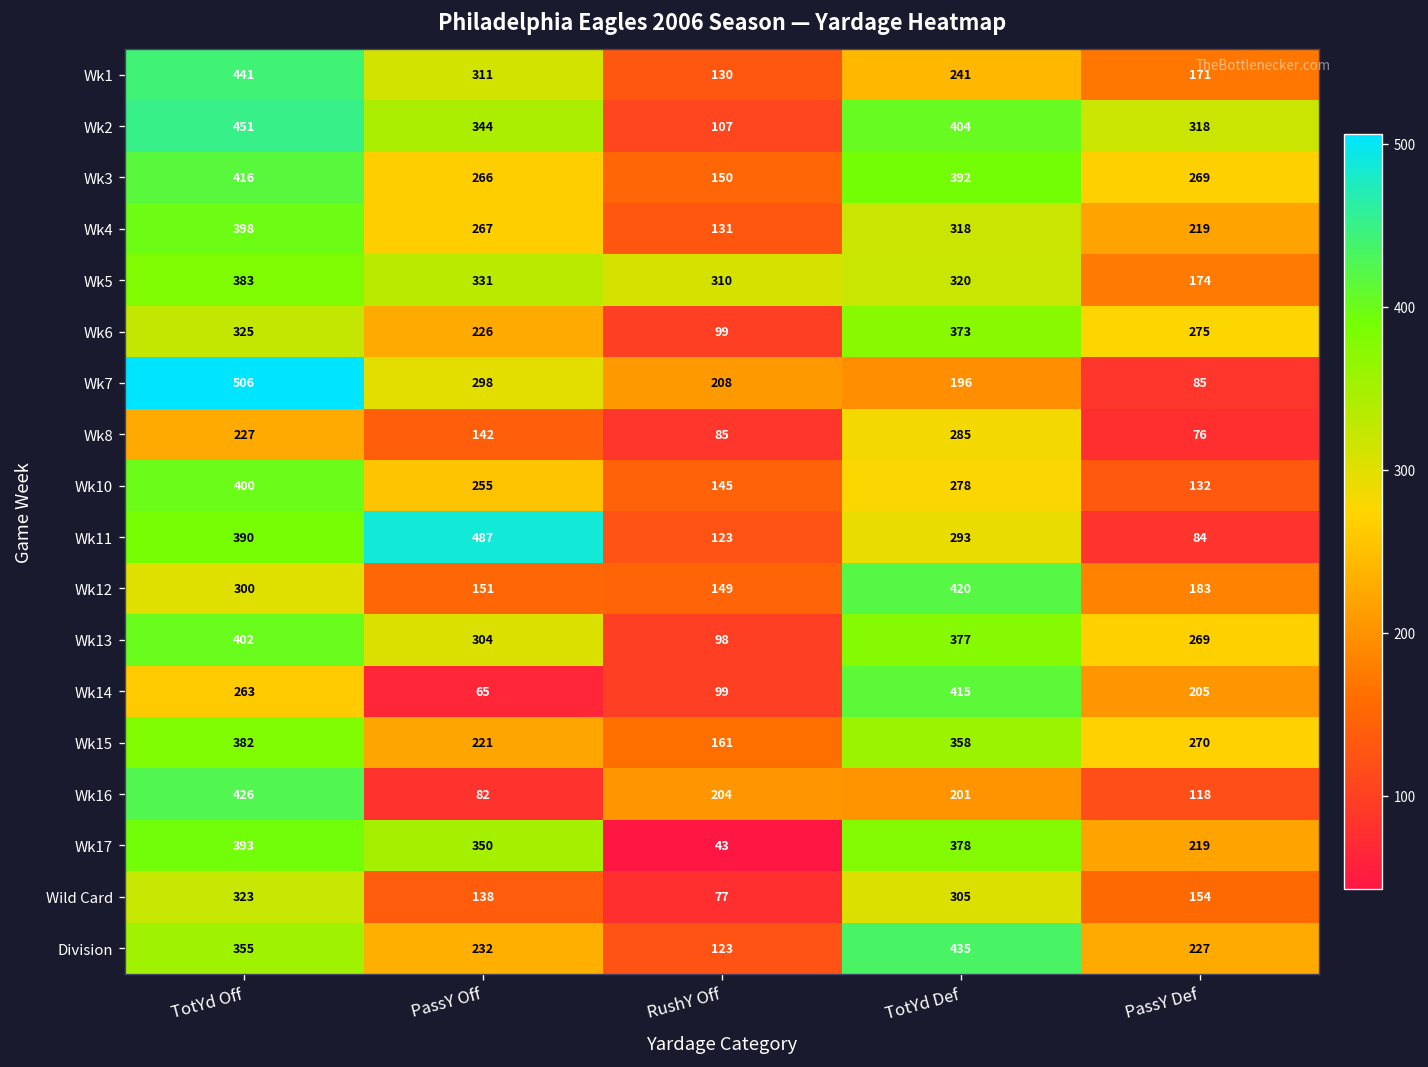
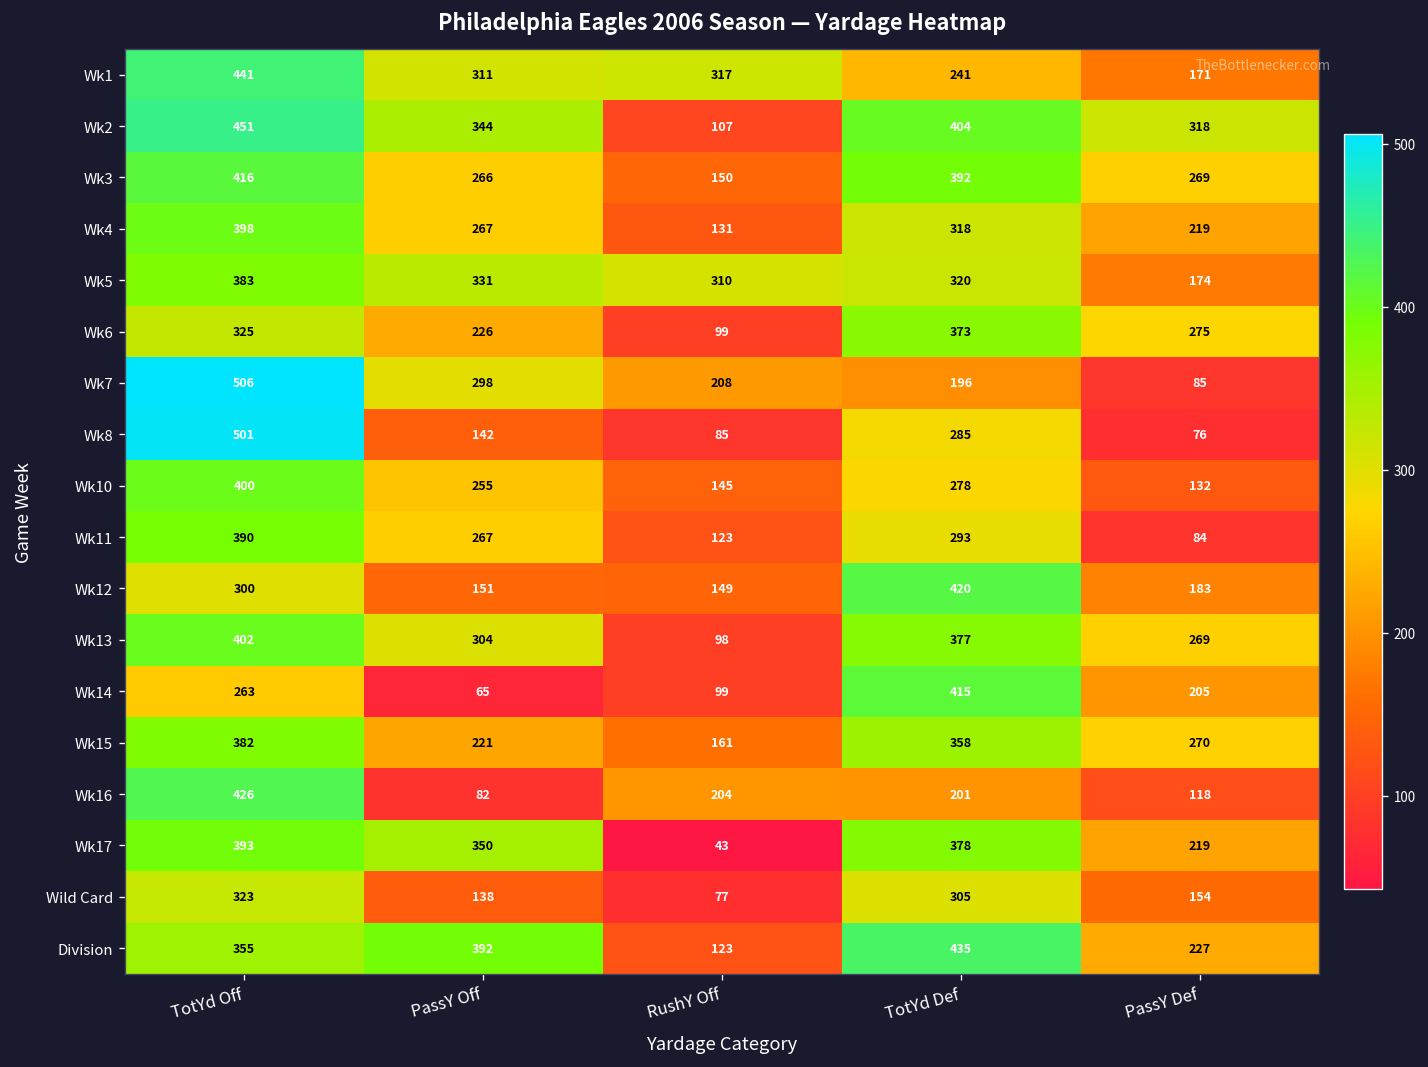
  {
    "Wk1": {
      "TotYd Off": 441,
      "PassY Off": 311,
-     "RushY Off": 130,
+     "RushY Off": 317,
      "TotYd Def": 241
    },
    "Wk2": {
      "TotYd Off": 451,
      "PassY Off": 344,
      "RushY Off": 107,
      "TotYd Def": 404,
      "PassY Def": 318
    },
    "Wk3": {
      "TotYd Off": 416,
      "PassY Off": 266,
      "RushY Off": 150,
      "TotYd Def": 392,
      "PassY Def": 269
    },
    "Wk4": {
      "TotYd Off": 398,
      "PassY Off": 267,
      "RushY Off": 131,
      "TotYd Def": 318,
      "PassY Def": 219
    },
    "Wk5": {
      "TotYd Off": 383,
      "PassY Off": 331,
      "RushY Off": 310,
      "TotYd Def": 320,
      "PassY Def": 174
    },
    "Wk6": {
      "TotYd Off": 325,
      "PassY Off": 226,
      "RushY Off": 99,
      "TotYd Def": 373,
      "PassY Def": 275
    },
    "Wk7": {
      "TotYd Off": 506,
      "PassY Off": 298,
      "RushY Off": 208,
      "TotYd Def": 196,
      "PassY Def": 85
    },
    "Wk8": {
-     "TotYd Off": 227,
+     "TotYd Off": 501,
      "PassY Off": 142,
      "RushY Off": 85,
      "TotYd Def": 285,
      "PassY Def": 76
    },
    "Wk10": {
      "TotYd Off": 400,
      "PassY Off": 255,
      "RushY Off": 145,
      "TotYd Def": 278,
      "PassY Def": 132
    },
    "Wk11": {
      "TotYd Off": 390,
-     "PassY Off": 487,
+     "PassY Off": 267,
      "RushY Off": 123,
      "TotYd Def": 293,
      "PassY Def": 84
    },
    "Wk12": {
      "TotYd Off": 300,
      "PassY Off": 151,
      "RushY Off": 149,
      "TotYd Def": 420,
      "PassY Def": 183
    },
    "Wk13": {
      "TotYd Off": 402,
      "PassY Off": 304,
      "RushY Off": 98,
      "TotYd Def": 377,
      "PassY Def": 269
    },
    "Wk14": {
      "TotYd Off": 263,
      "PassY Off": 65,
      "RushY Off": 99,
      "TotYd Def": 415,
      "PassY Def": 205
    },
    "Wk15": {
      "TotYd Off": 382,
      "PassY Off": 221,
      "RushY Off": 161,
      "TotYd Def": 358,
      "PassY Def": 270
    },
    "Wk16": {
      "TotYd Off": 426,
      "PassY Off": 82,
      "RushY Off": 204,
      "TotYd Def": 201,
      "PassY Def": 118
    },
    "Wk17": {
      "TotYd Off": 393,
      "PassY Off": 350,
      "RushY Off": 43,
      "TotYd Def": 378,
      "PassY Def": 219
    },
    "Wild Card": {
      "TotYd Off": 323,
      "PassY Off": 138,
      "RushY Off": 77,
      "TotYd Def": 305,
      "PassY Def": 154
    },
    "Division": {
      "TotYd Off": 355,
-     "PassY Off": 232,
+     "PassY Off": 392,
      "RushY Off": 123,
      "TotYd Def": 435,
      "PassY Def": 227
    }
  }
